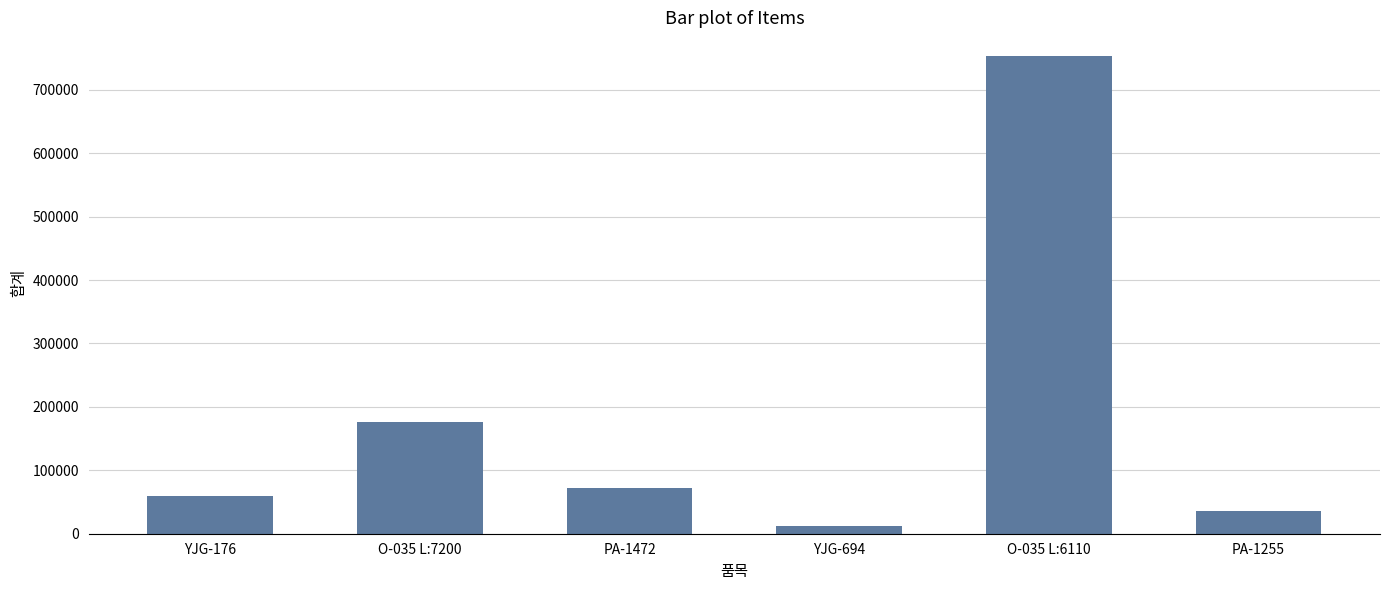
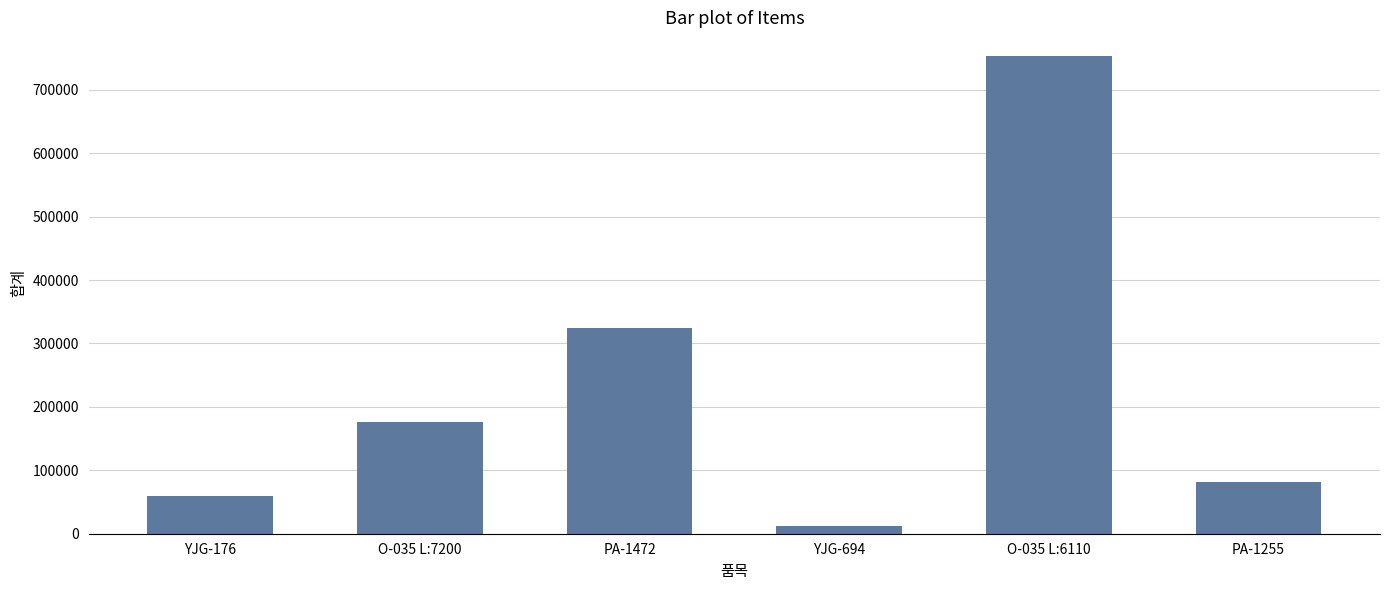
  {
    "YJG-176": 60000,
    "O-035 L:7200": 180000,
-   "PA-1472": 70000,
+   "PA-1472": 320000,
    "YJG-694": 10000,
    "O-035 L:6110": 750000,
-   "PA-1255": 40000
+   "PA-1255": 80000
  }
